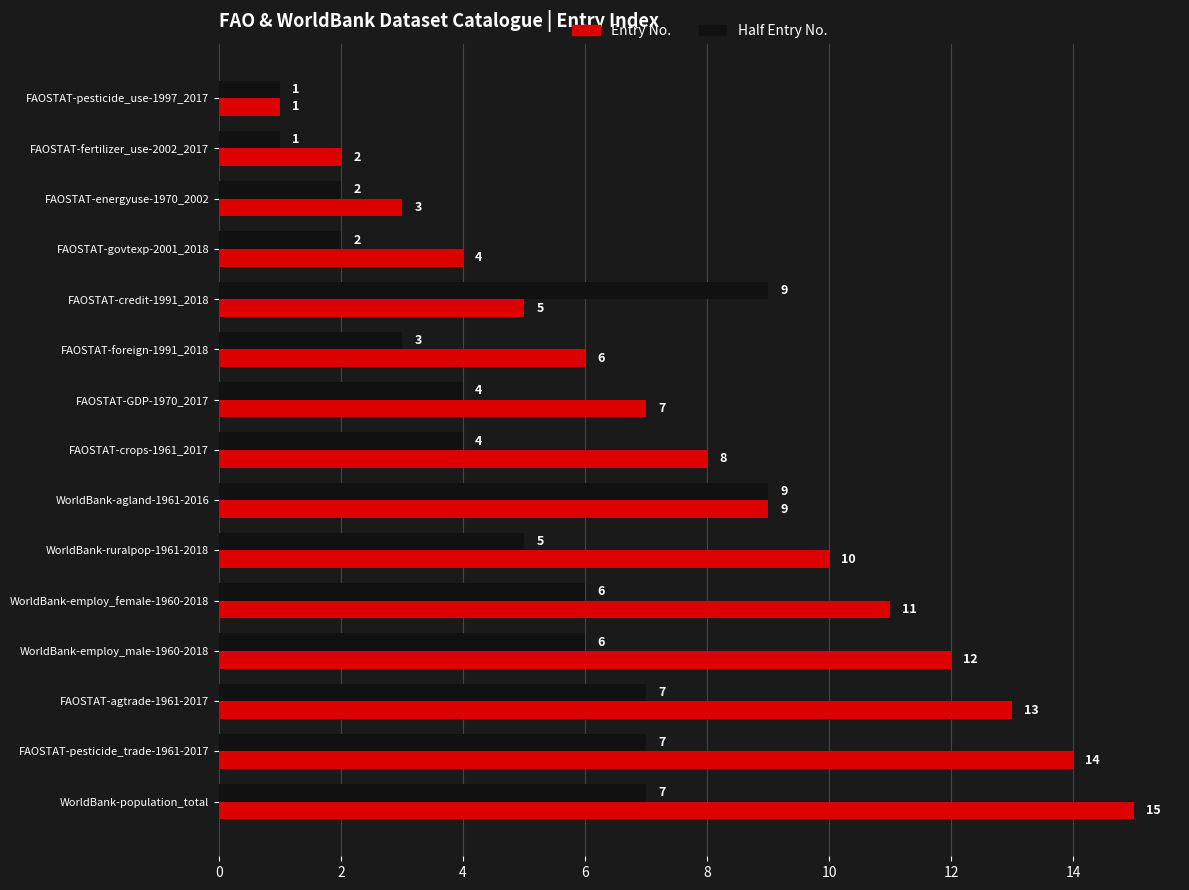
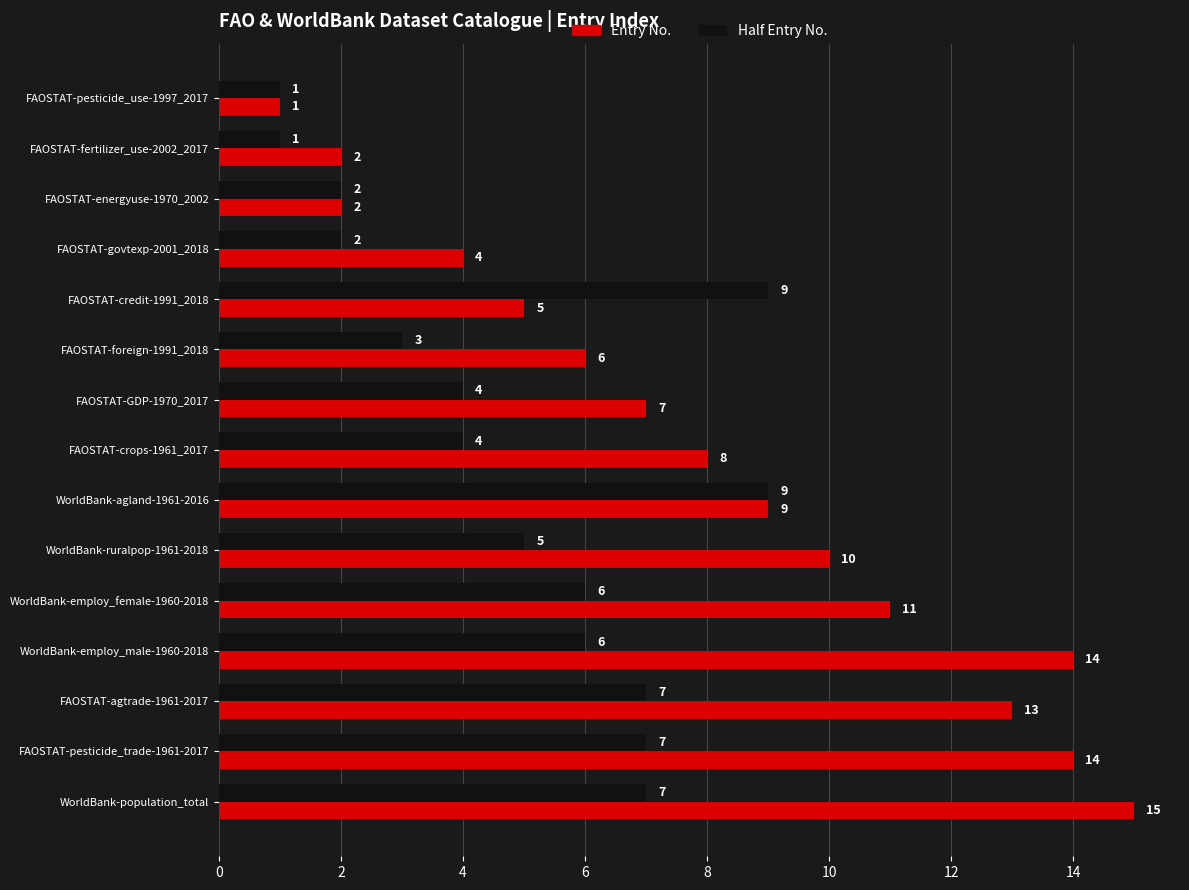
  {
    "Entry No.": {
      "FAOSTAT-pesticide_use-1997_2017": 1,
      "FAOSTAT-fertilizer_use-2002_2017": 2,
-     "FAOSTAT-energyuse-1970_2002": 3,
+     "FAOSTAT-energyuse-1970_2002": 2,
      "FAOSTAT-govtexp-2001_2018": 4,
      "FAOSTAT-credit-1991_2018": 5,
      "FAOSTAT-foreign-1991_2018": 6,
      "FAOSTAT-GDP-1970_2017": 7,
      "FAOSTAT-crops-1961_2017": 8,
      "WorldBank-agland-1961-2016": 9,
      "WorldBank-ruralpop-1961-2018": 10,
      "WorldBank-employ_female-1960-2018": 11,
-     "WorldBank-employ_male-1960-2018": 12,
+     "WorldBank-employ_male-1960-2018": 14,
      "FAOSTAT-agtrade-1961-2017": 13,
      "FAOSTAT-pesticide_trade-1961-2017": 14,
      "WorldBank-population_total": 15
    },
    "Half Entry No.": {
      "FAOSTAT-pesticide_use-1997_2017": 1,
      "FAOSTAT-fertilizer_use-2002_2017": 1,
      "FAOSTAT-energyuse-1970_2002": 2,
      "FAOSTAT-govtexp-2001_2018": 2,
      "FAOSTAT-credit-1991_2018": 9,
      "FAOSTAT-foreign-1991_2018": 3,
      "FAOSTAT-GDP-1970_2017": 4,
      "FAOSTAT-crops-1961_2017": 4,
      "WorldBank-agland-1961-2016": 9,
      "WorldBank-ruralpop-1961-2018": 5,
      "WorldBank-employ_female-1960-2018": 6,
      "WorldBank-employ_male-1960-2018": 6,
      "FAOSTAT-agtrade-1961-2017": 7,
      "FAOSTAT-pesticide_trade-1961-2017": 7,
      "WorldBank-population_total": 7
    }
  }
